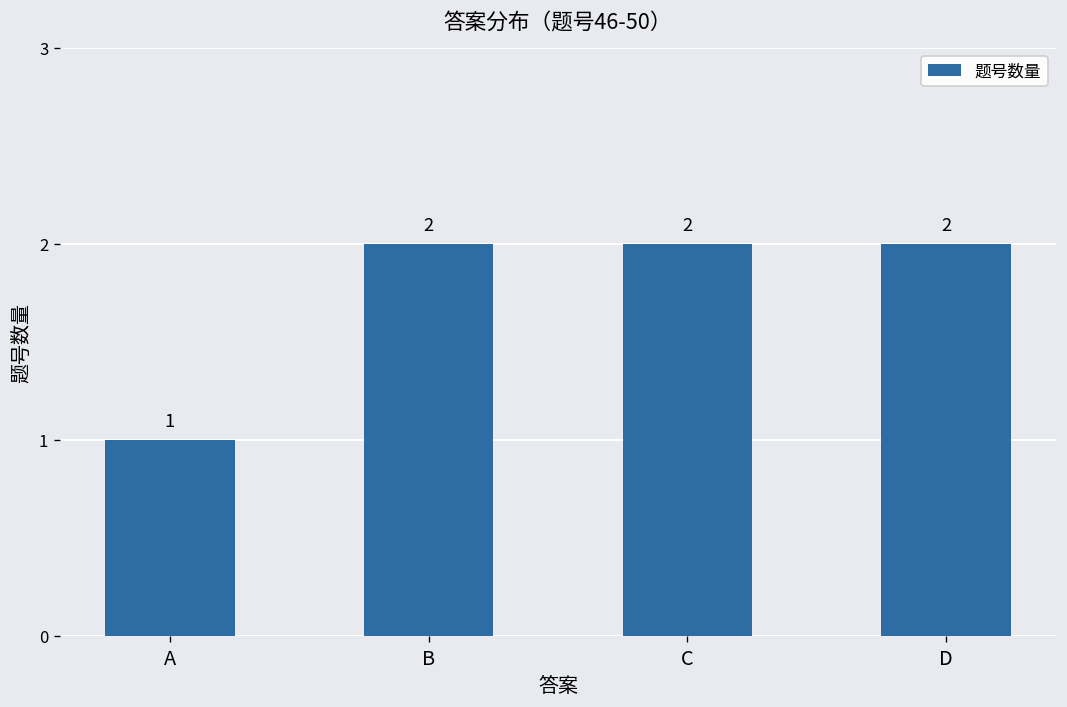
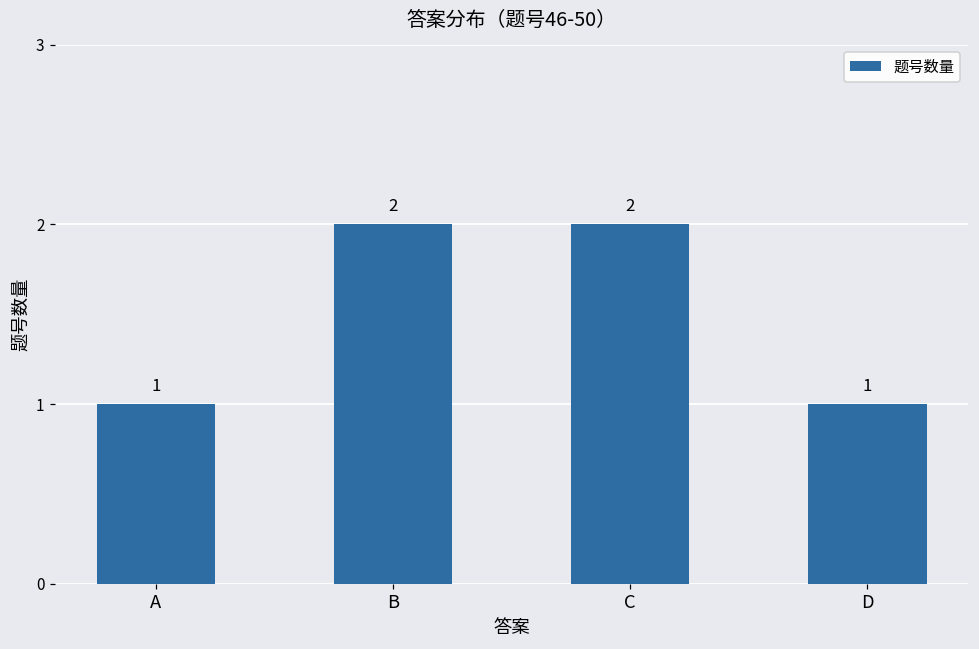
  {
    "A": 1,
    "B": 2,
    "C": 2,
-   "D": 2
+   "D": 1
  }
